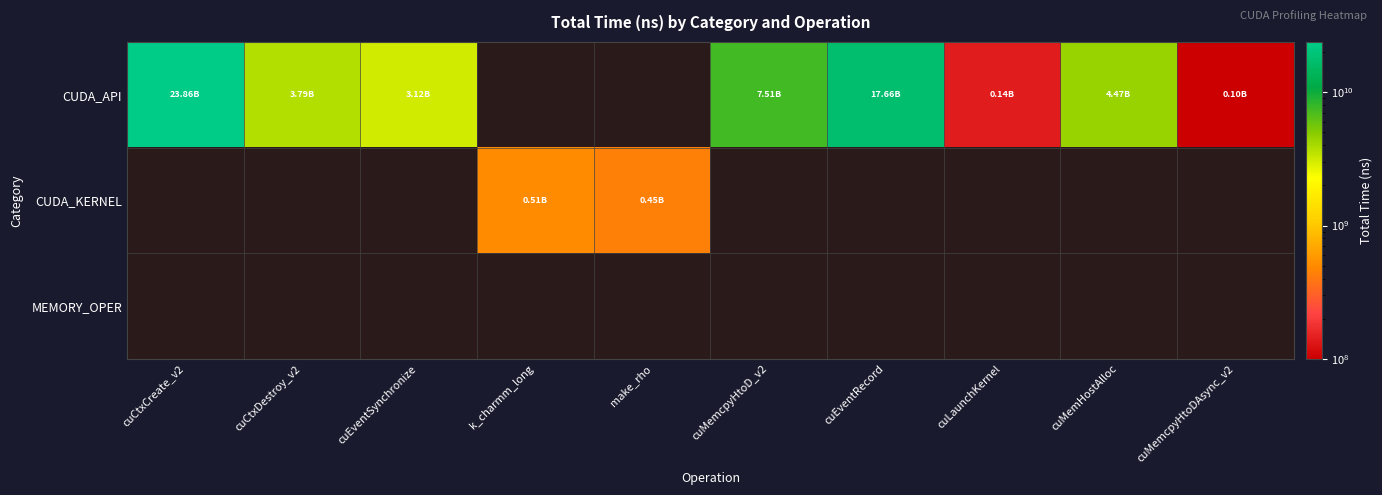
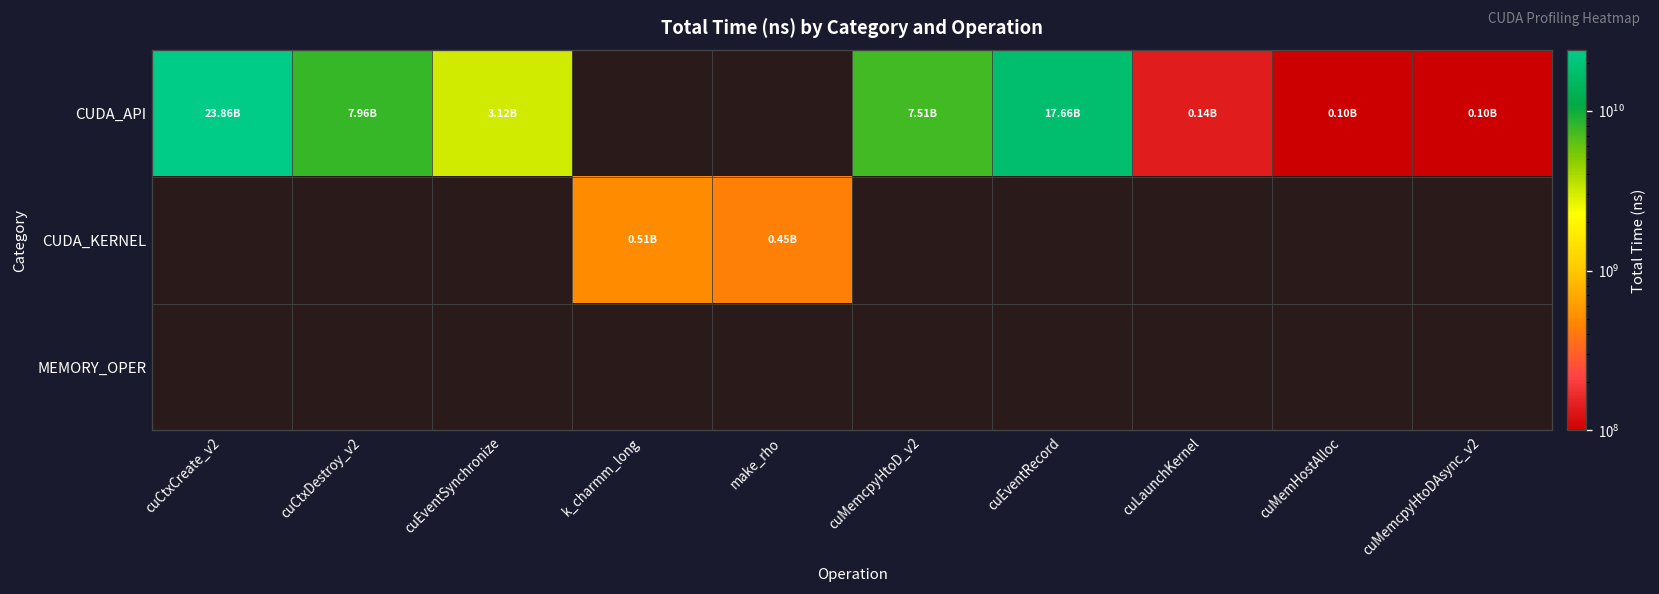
  {
    "CUDA_API": {
      "cuCtxCreate_v2": "23.86B",
-     "cuCtxDestroy_v2": "3.79B",
+     "cuCtxDestroy_v2": "7.96B",
      "cuEventSynchronize": "3.12B",
      "cuMemcpyHtoD_v2": "7.51B",
      "cuEventRecord": "17.66B",
      "cuLaunchKernel": "0.14B",
-     "cuMemHostAlloc": "4.47B",
+     "cuMemHostAlloc": "0.10B",
      "cuMemcpyHtoDAsync_v2": "0.10B"
    },
    "CUDA_KERNEL": {
      "k_charmm_long": "0.51B",
      "make_rho": "0.45B"
    }
  }
